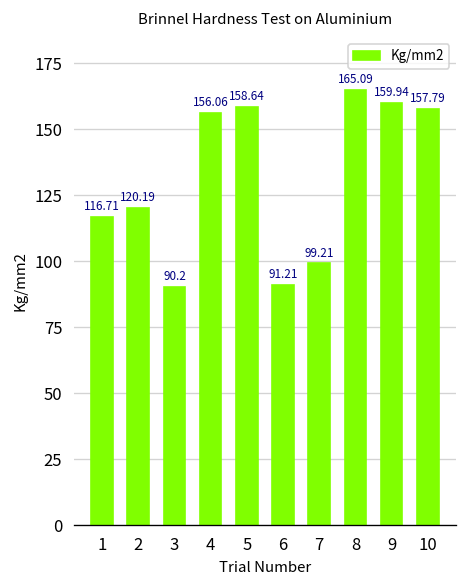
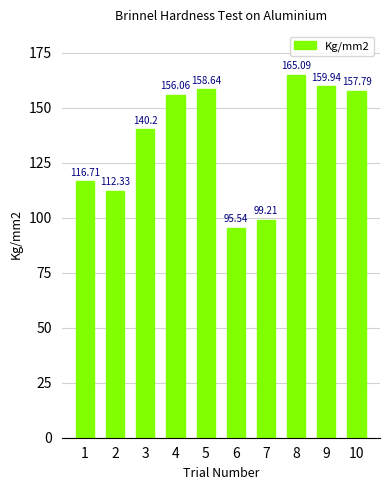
  {
    "1": 116.71,
-   "2": 120.19,
-   "3": 90.2,
+   "2": 112.33,
+   "3": 140.2,
    "4": 156.06,
    "5": 158.64,
-   "6": 91.21,
+   "6": 95.54,
    "7": 99.21,
    "8": 165.09,
    "9": 159.94,
    "10": 157.79
  }
